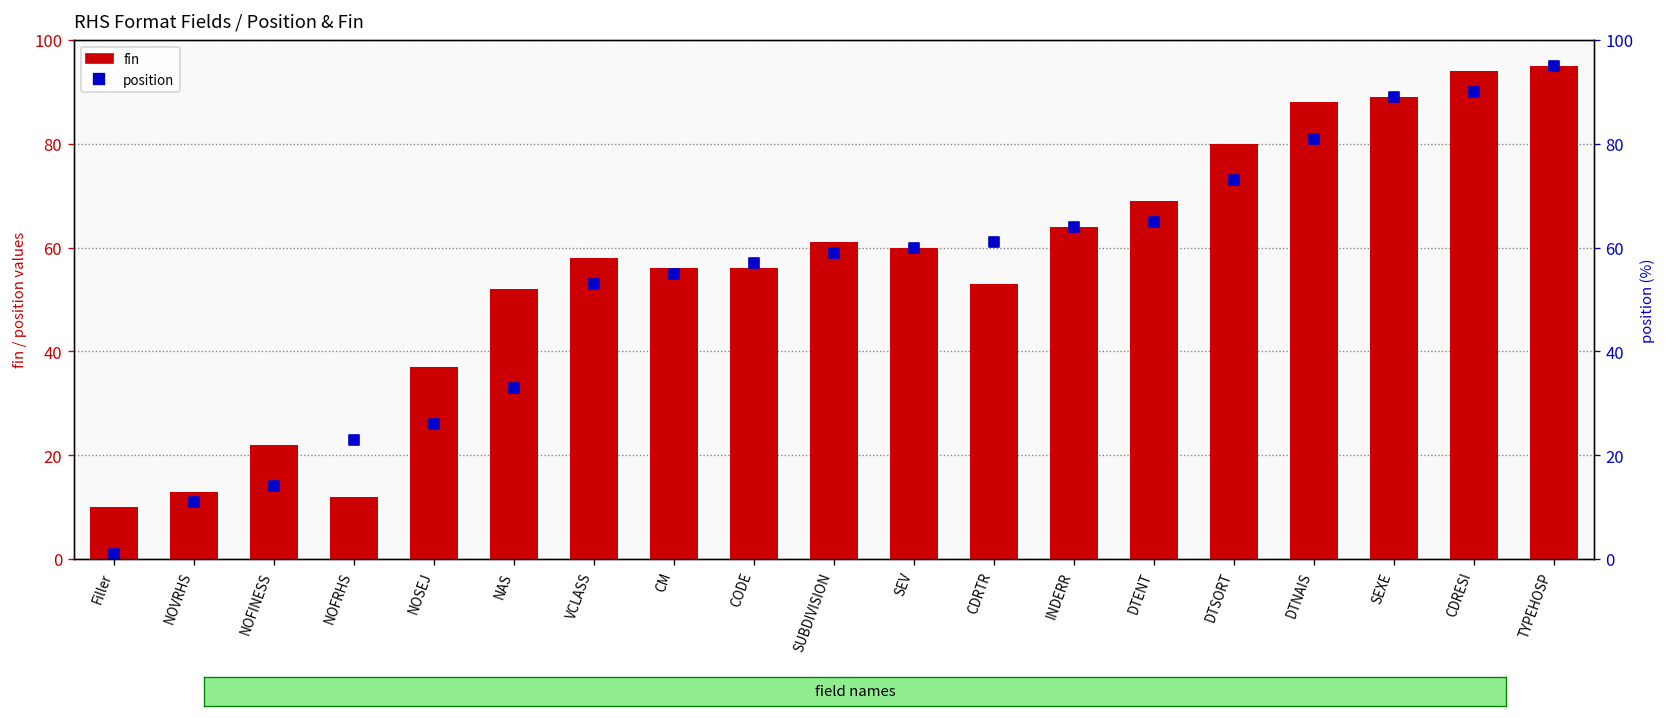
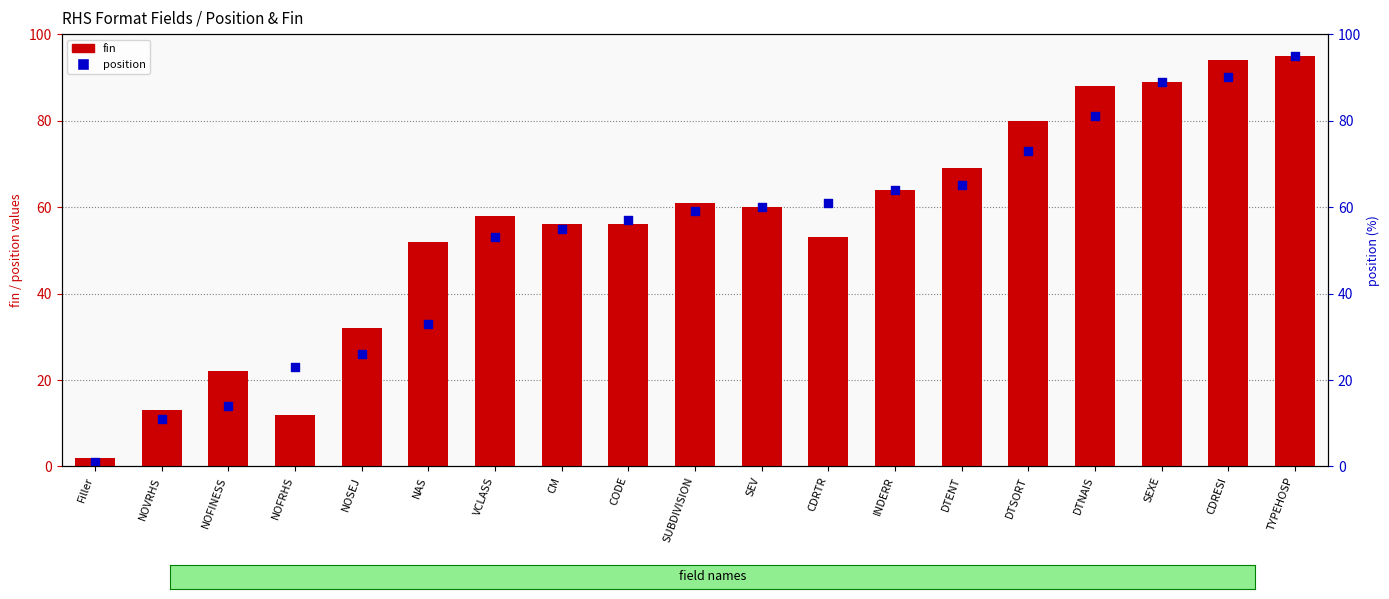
  {
    "fin": {
-     "Filler": 10,
+     "Filler": 2,
      "NOVRHS": 13,
      "NOFINESS": 22,
      "NOFRHS": 12,
-     "NOSEJ": 37,
+     "NOSEJ": 32,
      "NAS": 52,
      "VCLASS": 58,
      "CM": 56,
      "CODE": 56,
      "SUBDIVISION": 61,
      "SEV": 60,
      "CDRTR": 53,
      "INDERR": 64,
      "DTENT": 69,
      "DTSORT": 80,
      "DTNAIS": 88,
      "SEXE": 89,
      "CDRESI": 94,
      "TYPEHOSP": 95
    }
  }
